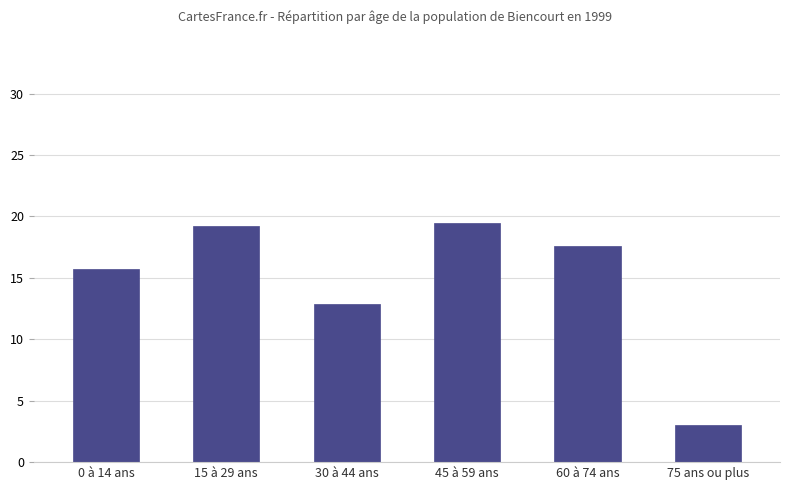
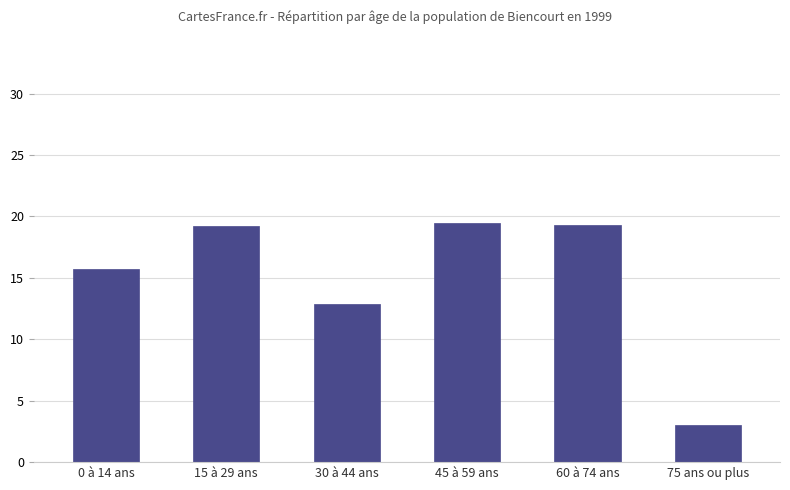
  {
    "0 à 14 ans": 15.7,
    "15 à 29 ans": 19.2,
    "30 à 44 ans": 12.9,
    "45 à 59 ans": 19.5,
-   "60 à 74 ans": 17.6,
+   "60 à 74 ans": 19.3,
    "75 ans ou plus": 3.0
  }
